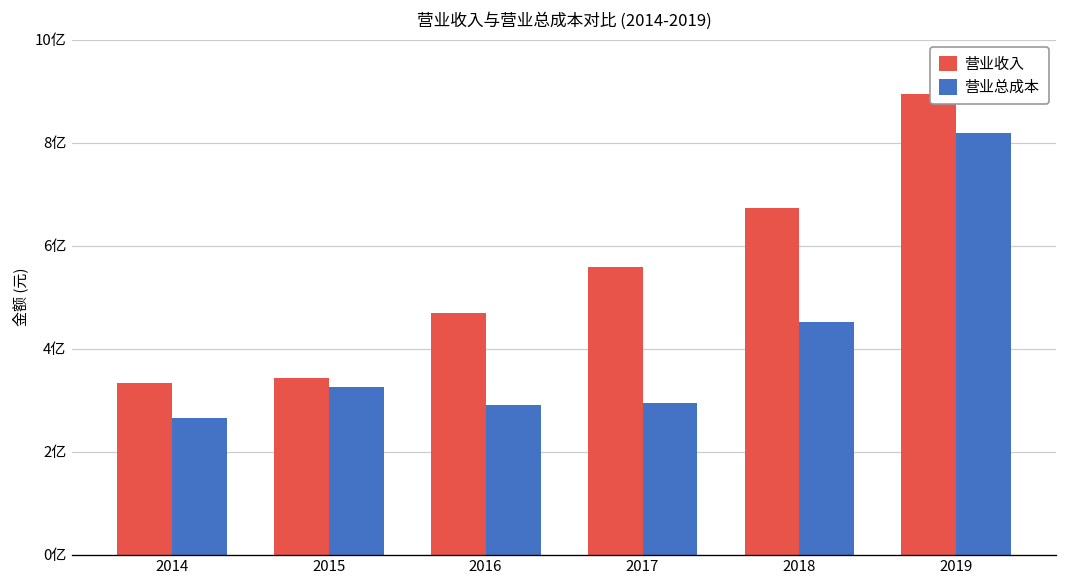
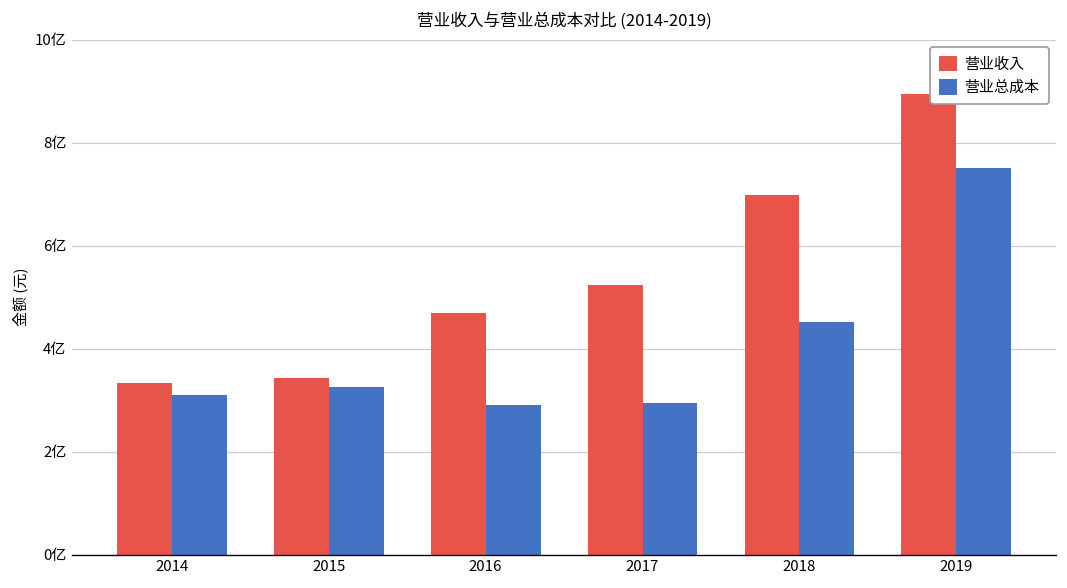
  {
    "营业收入": {
      "2014": "3.3亿",
      "2015": "3.4亿",
      "2016": "4.7亿",
-     "2017": "5.6亿",
-     "2018": "6.7亿",
+     "2017": "5.2亿",
+     "2018": "7.0亿",
      "2019": "8.9亿"
    },
    "营业总成本": {
-     "2014": "2.7亿",
+     "2014": "3.1亿",
      "2015": "3.3亿",
      "2016": "2.9亿",
      "2017": "2.9亿",
      "2018": "4.5亿",
-     "2019": "8.2亿"
+     "2019": "7.5亿"
    }
  }
